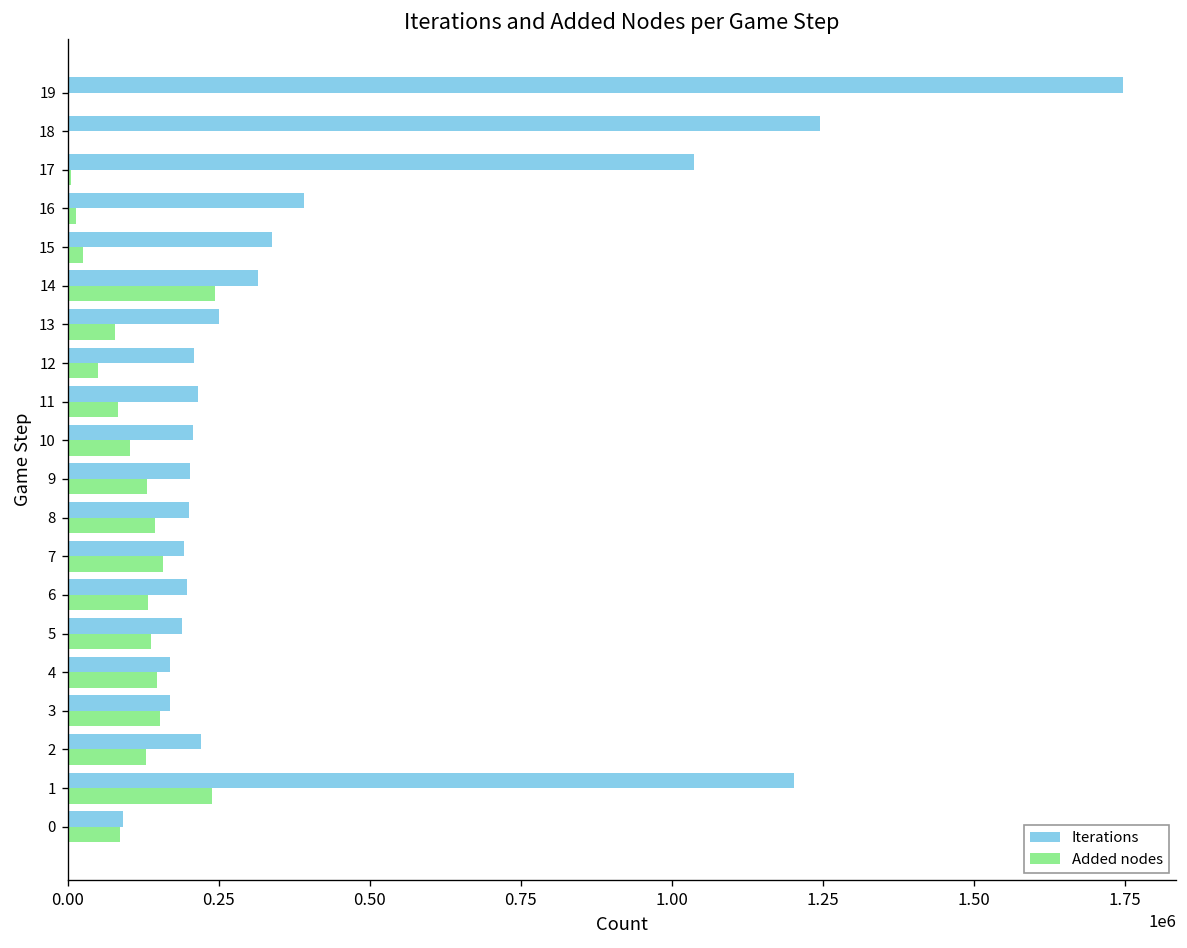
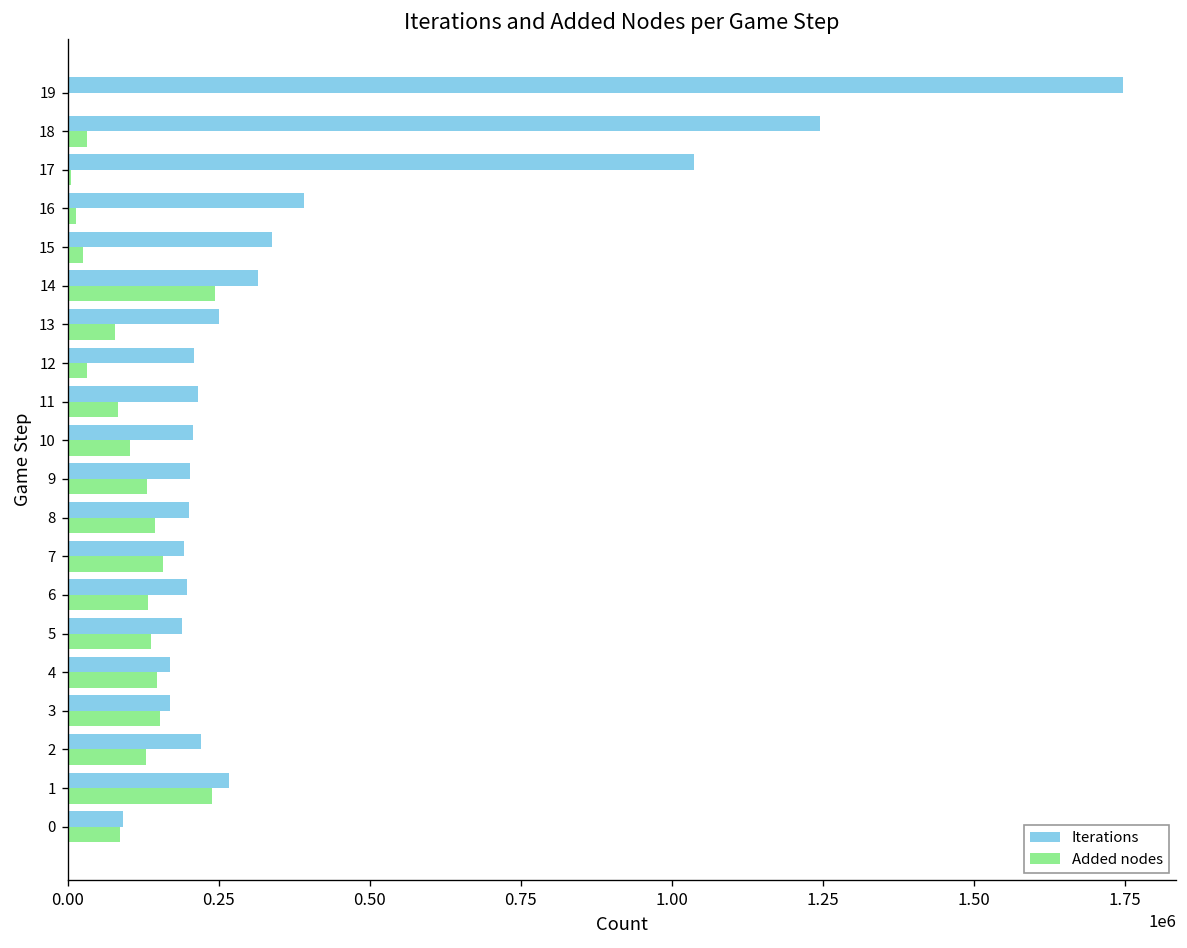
  {
    "Iterations": {
      "19": 1750000,
      "18": 1250000,
      "17": 1040000,
      "16": 390000,
      "15": 340000,
      "14": 320000,
      "13": 250000,
      "12": 210000,
      "11": 220000,
      "10": 210000,
      "9": 200000,
      "8": 200000,
      "7": 190000,
      "6": 200000,
      "5": 190000,
      "4": 170000,
      "3": 170000,
      "2": 220000,
-     "1": 1200000,
+     "1": 270000,
      "0": 90000
    },
    "Added nodes": {
-     "18": 0,
+     "18": 30000,
      "17": 10000,
      "16": 10000,
      "15": 30000,
      "14": 240000,
      "13": 80000,
-     "12": 50000,
+     "12": 30000,
      "11": 80000,
      "10": 100000,
      "9": 130000,
      "8": 150000,
      "7": 160000,
      "6": 130000,
      "5": 140000,
      "4": 150000,
      "3": 150000,
      "2": 130000,
      "1": 240000,
      "0": 90000
    }
  }
